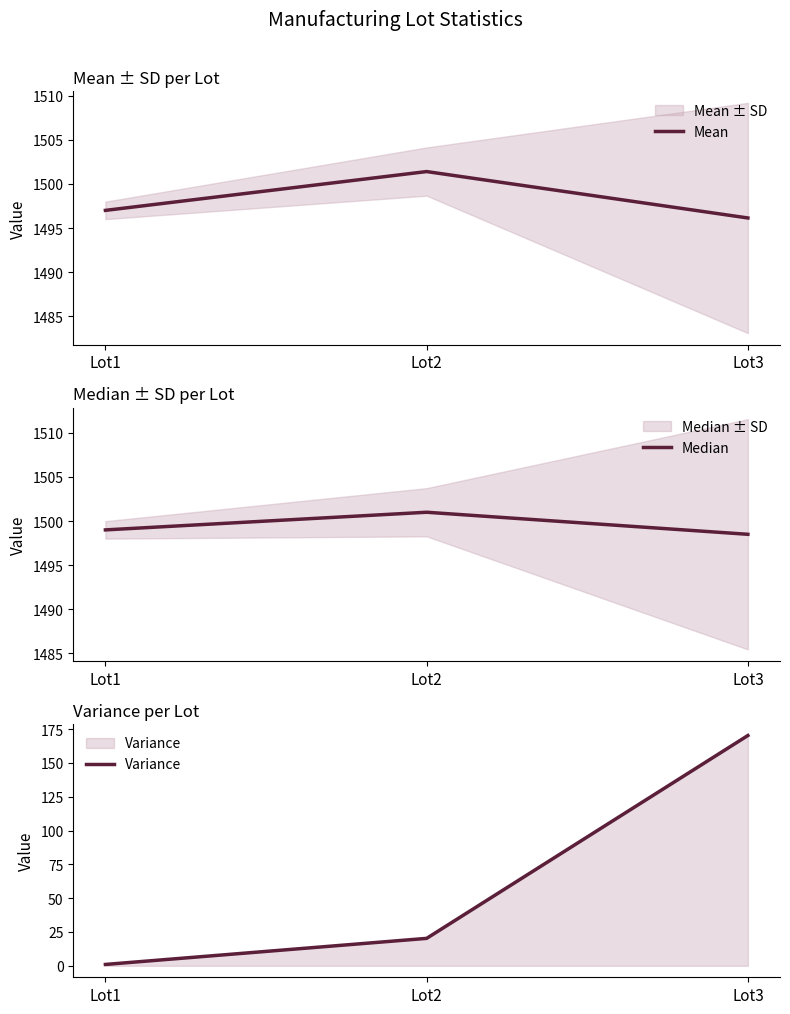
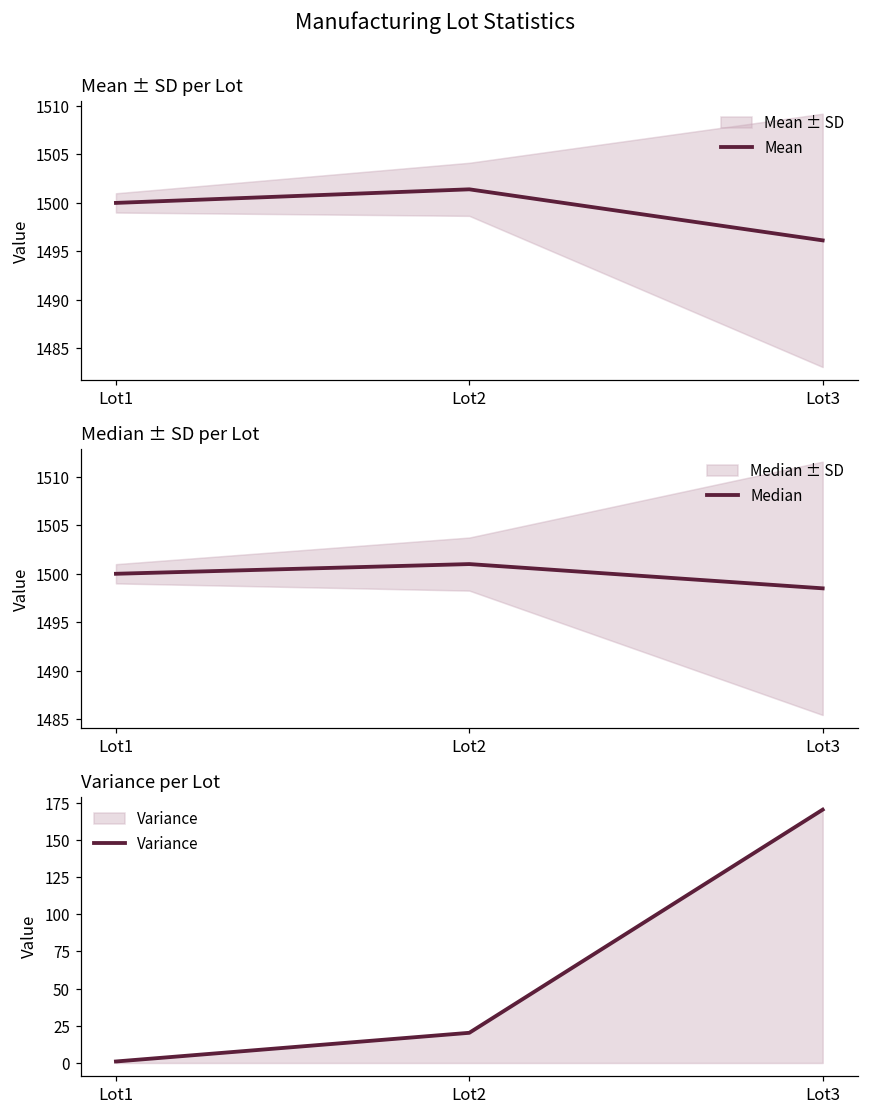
  {
    "Mean ± SD per Lot": {
      "Mean": {
-       "Lot1": 1497,
+       "Lot1": 1500,
        "Lot2": 1501,
        "Lot3": 1496
      }
    },
    "Median ± SD per Lot": {
      "Median": {
-       "Lot1": 1499,
+       "Lot1": 1500,
        "Lot2": 1501,
        "Lot3": 1499
      }
    },
    "Variance per Lot": {
      "Lot1": 1,
      "Lot2": 20,
      "Lot3": 170
    }
  }
